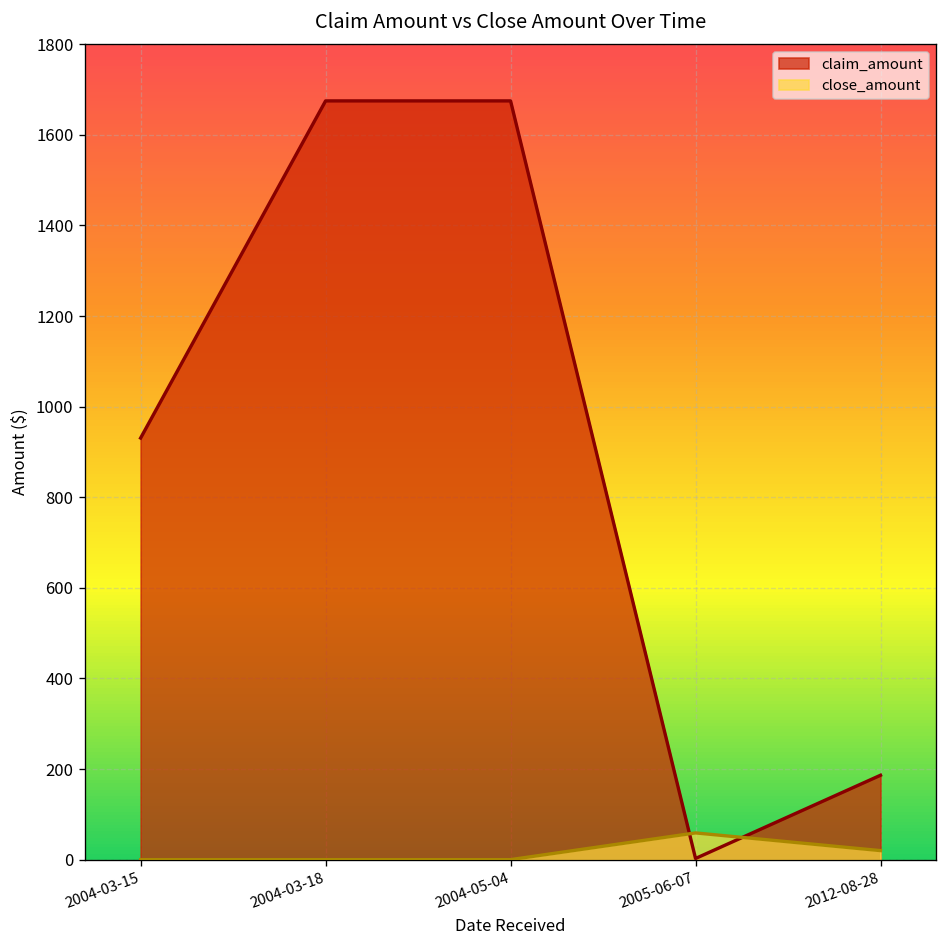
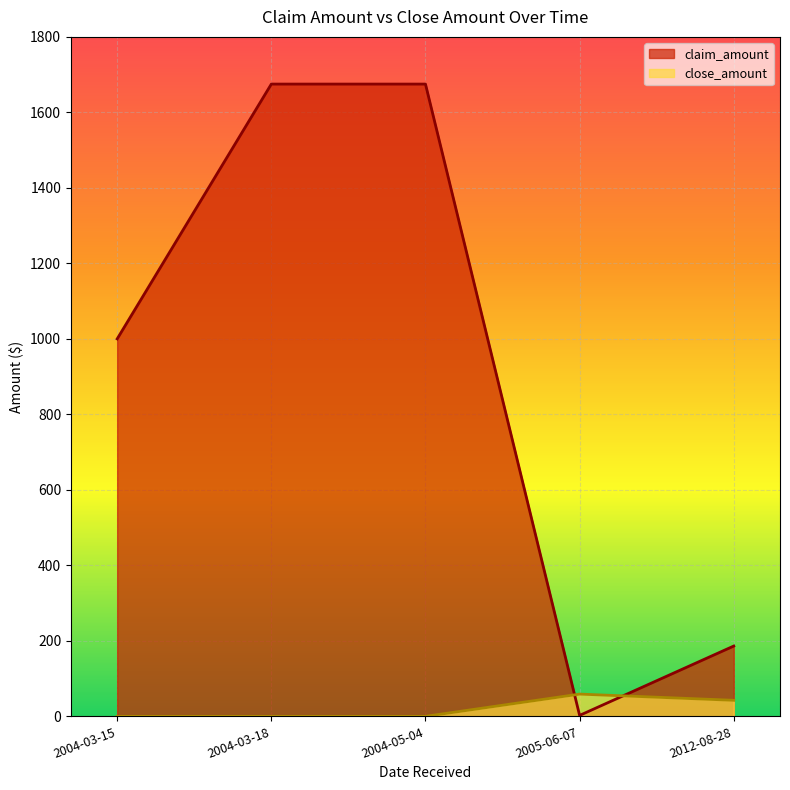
  {
    "claim_amount": {
-     "2004-03-15": 930,
+     "2004-03-15": 1000,
      "2004-03-18": 1680,
      "2004-05-04": 1680,
      "2005-06-07": 0,
      "2012-08-28": 190
    },
    "close_amount": {
      "2004-03-15": 0,
      "2004-03-18": 0,
      "2004-05-04": 0,
      "2005-06-07": 60,
-     "2012-08-28": 20
+     "2012-08-28": 40
    }
  }
